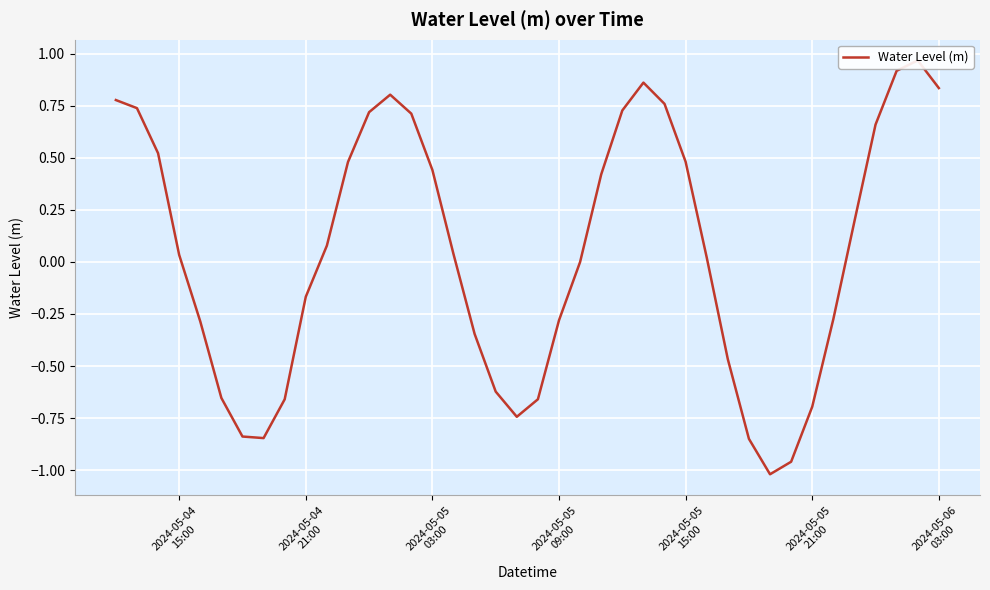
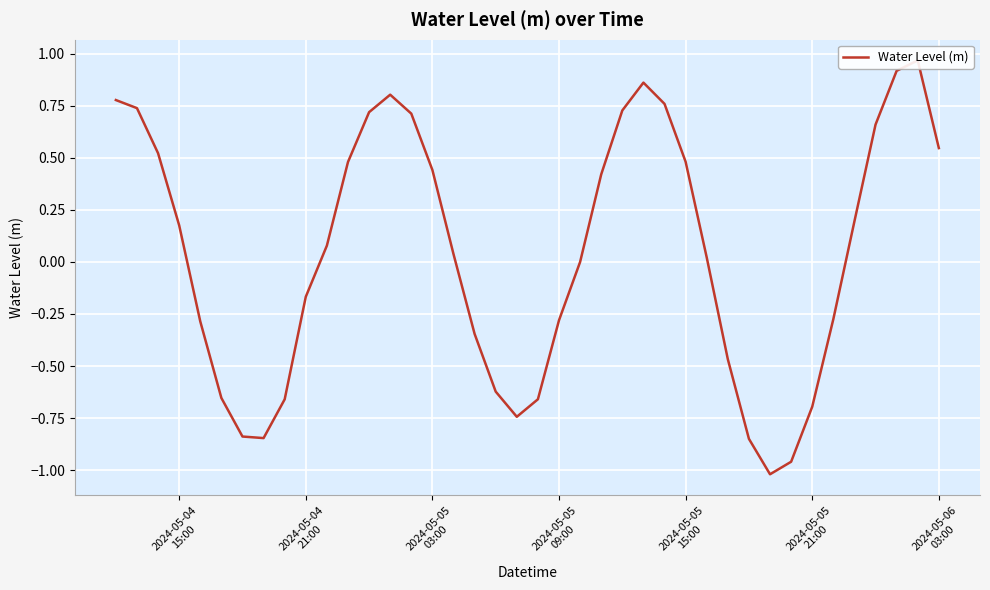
  {
-   "2024-05-04 15:00": 0.03,
+   "2024-05-04 15:00": 0.18,
    "2024-05-04 21:00": -0.17,
    "2024-05-05 03:00": 0.44,
    "2024-05-05 09:00": -0.28,
    "2024-05-05 15:00": 0.48,
    "2024-05-05 21:00": -0.70,
-   "2024-05-06 03:00": 0.84
+   "2024-05-06 03:00": 0.55
  }
